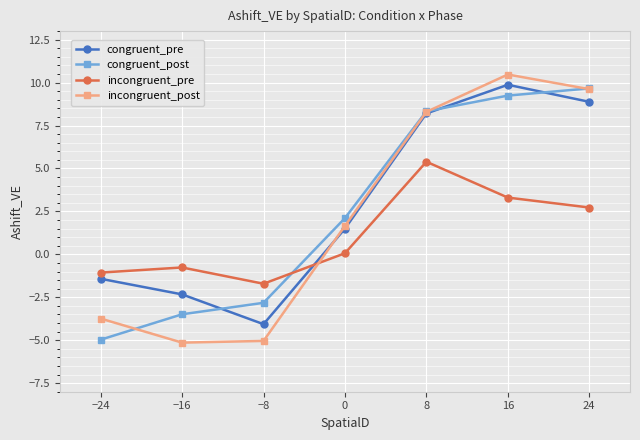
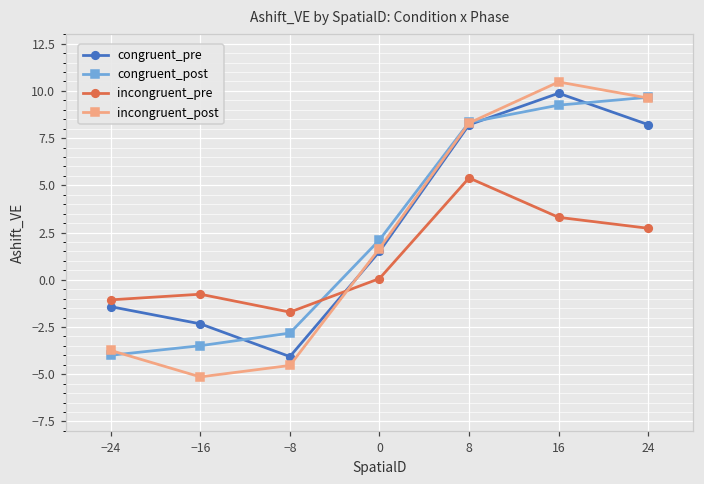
  {
    "congruent_pre": {
      "−24": -1.4,
      "−16": -2.3,
      "−8": -4.1,
      "0": 1.5,
      "16": 9.9,
-     "24": 8.9
+     "24": 8.2
    },
    "congruent_post": {
-     "−24": -5.0,
+     "−24": -4.0,
      "−16": -3.5,
      "−8": -2.8,
      "0": 2.1,
      "16": 9.2
    },
    "incongruent_pre": {
      "−24": -1.1,
      "−16": -0.8,
      "−8": -1.7,
      "0": 0.1,
      "8": 5.4,
      "16": 3.3,
      "24": 2.7
    },
    "incongruent_post": {
      "−24": -3.7,
      "−16": -5.1,
-     "−8": -5.0,
+     "−8": -4.5,
      "0": 1.7,
      "16": 10.5
    }
  }
